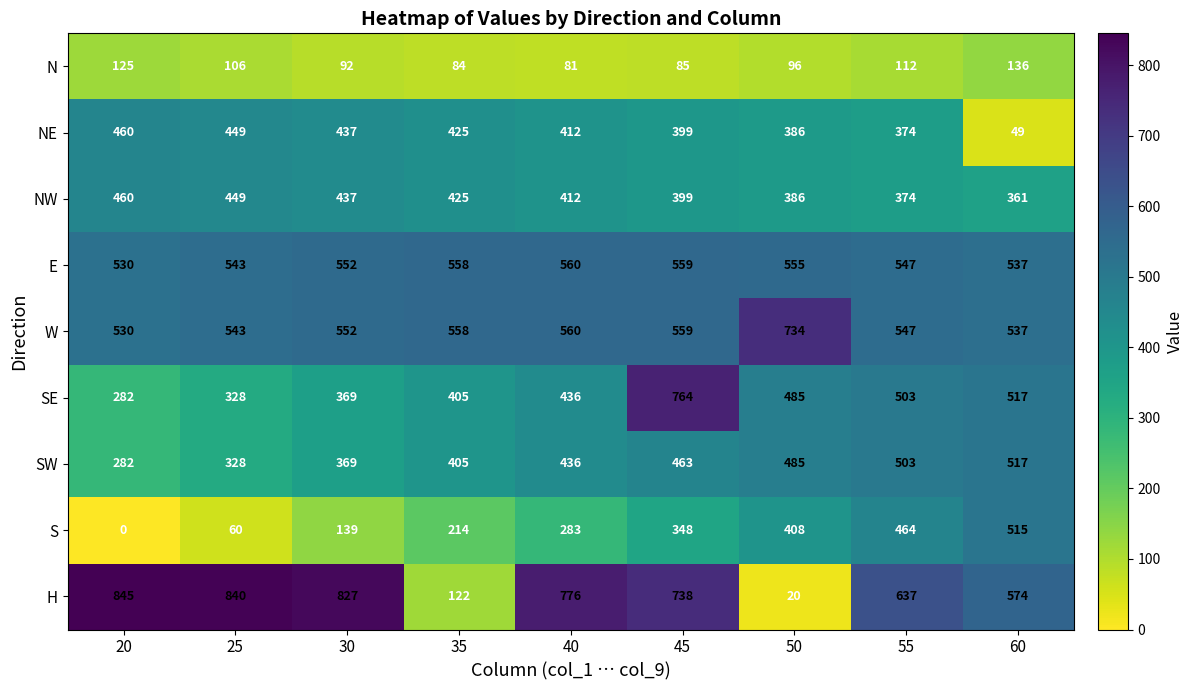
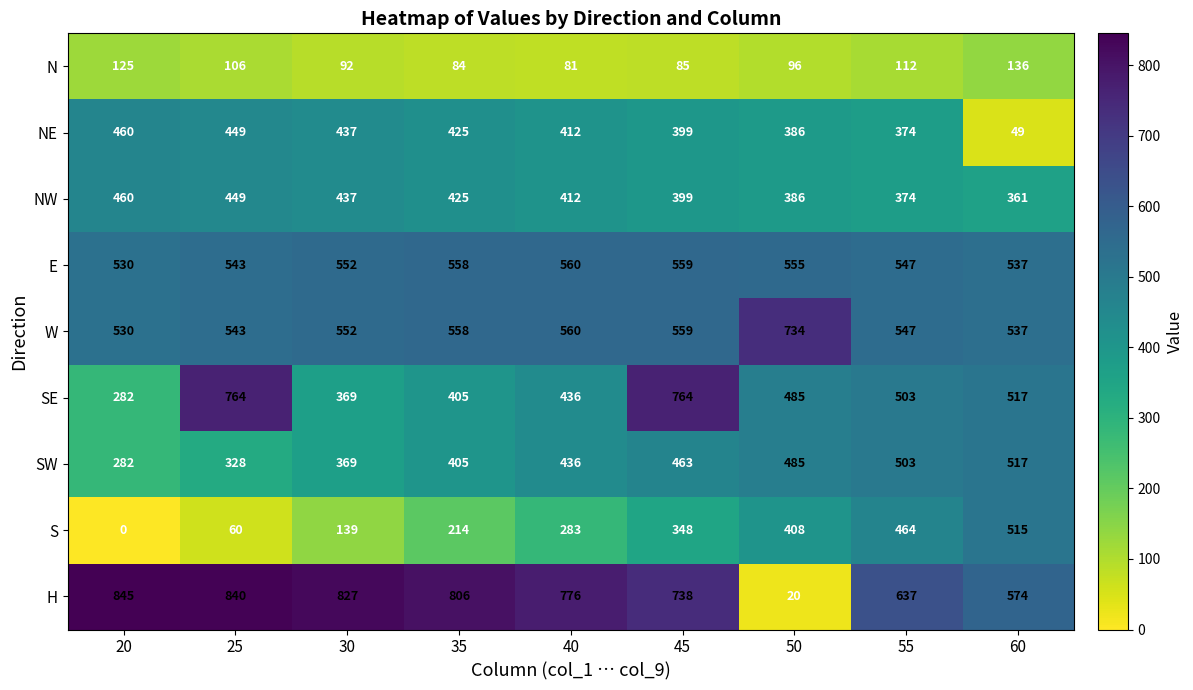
  {
    "N": {
      "20": 125,
      "25": 106,
      "30": 92,
      "35": 84,
      "40": 81,
      "45": 85,
      "50": 96,
      "55": 112,
      "60": 136
    },
    "NE": {
      "20": 460,
      "25": 449,
      "30": 437,
      "35": 425,
      "40": 412,
      "45": 399,
      "50": 386,
      "55": 374,
      "60": 49
    },
    "NW": {
      "20": 460,
      "25": 449,
      "30": 437,
      "35": 425,
      "40": 412,
      "45": 399,
      "50": 386,
      "55": 374,
      "60": 361
    },
    "E": {
      "20": 530,
      "25": 543,
      "30": 552,
      "35": 558,
      "40": 560,
      "45": 559,
      "50": 555,
      "55": 547,
      "60": 537
    },
    "W": {
      "20": 530,
      "25": 543,
      "30": 552,
      "35": 558,
      "40": 560,
      "45": 559,
      "50": 734,
      "55": 547,
      "60": 537
    },
    "SE": {
      "20": 282,
-     "25": 328,
+     "25": 764,
      "30": 369,
      "35": 405,
      "40": 436,
      "45": 764,
      "50": 485,
      "55": 503,
      "60": 517
    },
    "SW": {
      "20": 282,
      "25": 328,
      "30": 369,
      "35": 405,
      "40": 436,
      "45": 463,
      "50": 485,
      "55": 503,
      "60": 517
    },
    "S": {
      "20": 0,
      "25": 60,
      "30": 139,
      "35": 214,
      "40": 283,
      "45": 348,
      "50": 408,
      "55": 464,
      "60": 515
    },
    "H": {
      "20": 845,
      "25": 840,
      "30": 827,
-     "35": 122,
+     "35": 806,
      "40": 776,
      "45": 738,
      "50": 20,
      "55": 637,
      "60": 574
    }
  }
